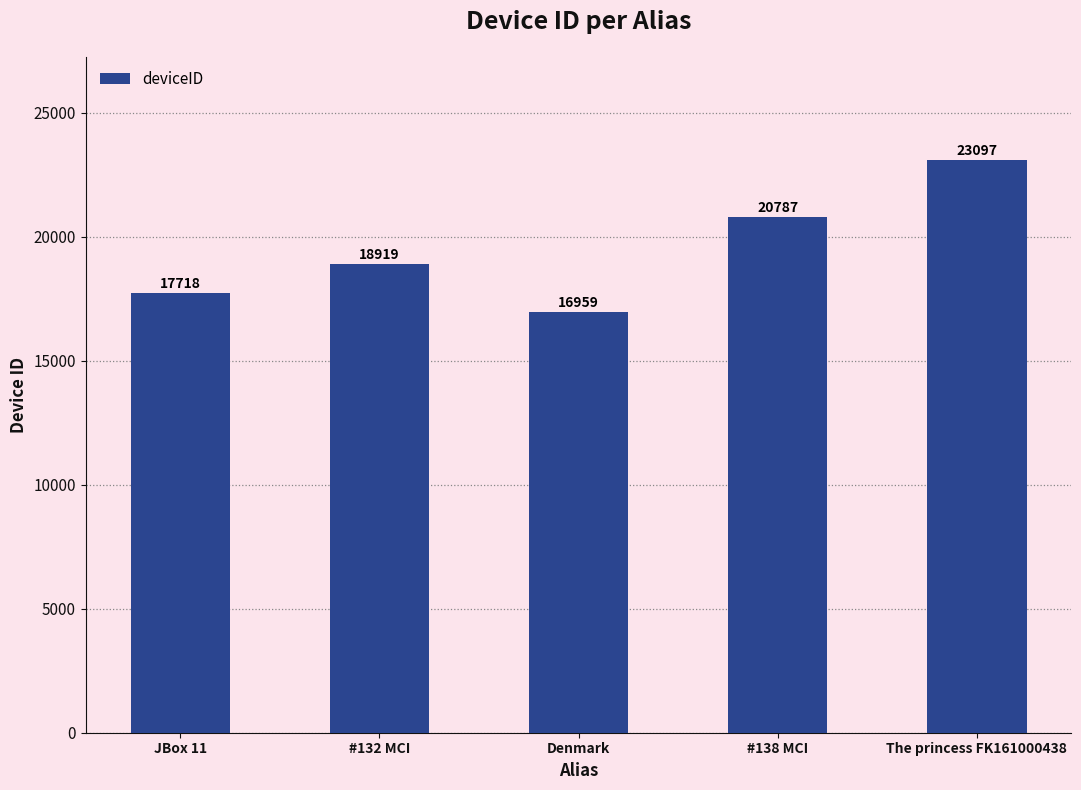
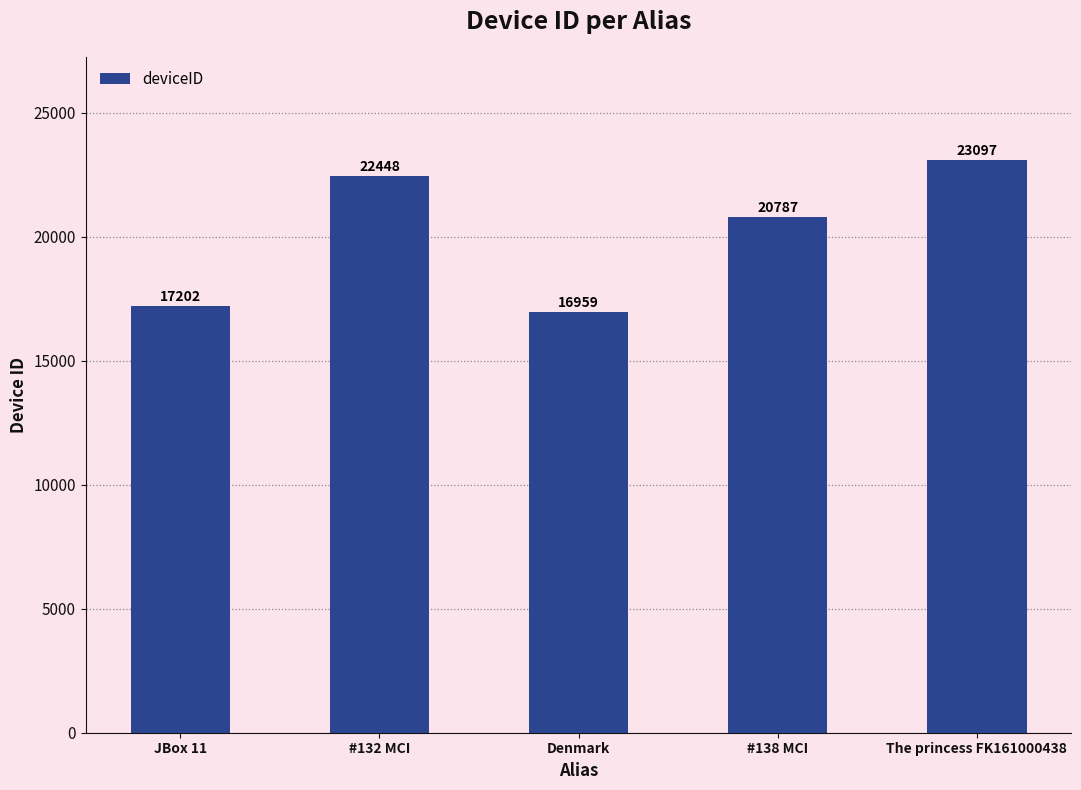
  {
-   "JBox 11": 17718,
-   "#132 MCI": 18919,
+   "JBox 11": 17202,
+   "#132 MCI": 22448,
    "Denmark": 16959,
    "#138 MCI": 20787,
    "The princess FK161000438": 23097
  }
